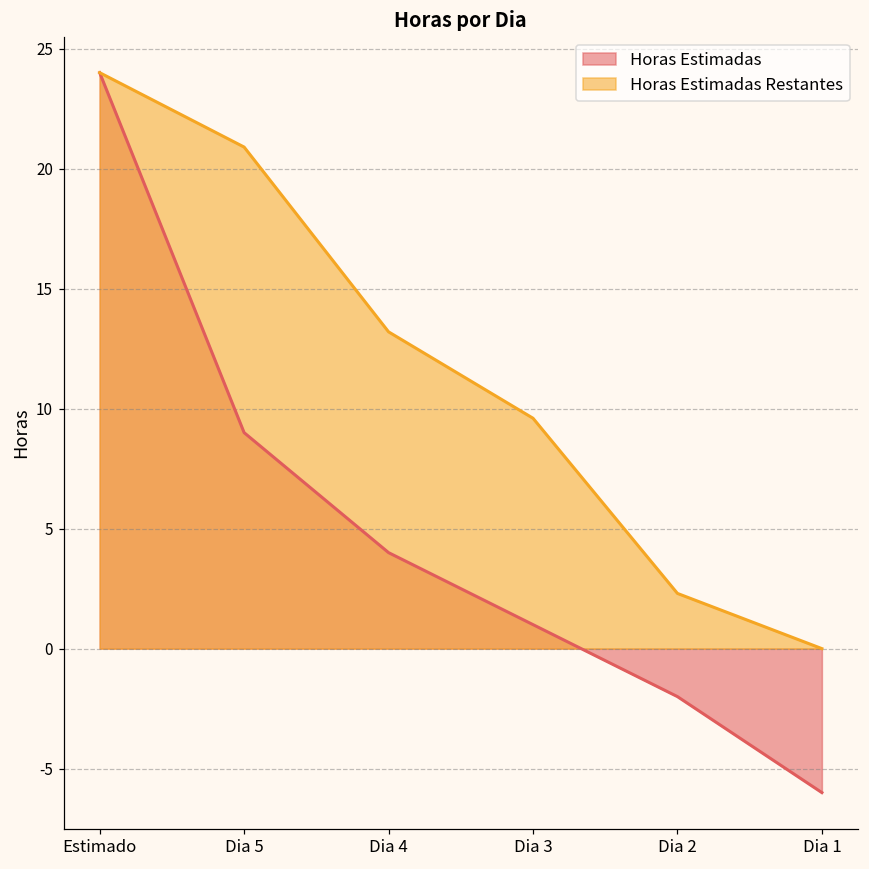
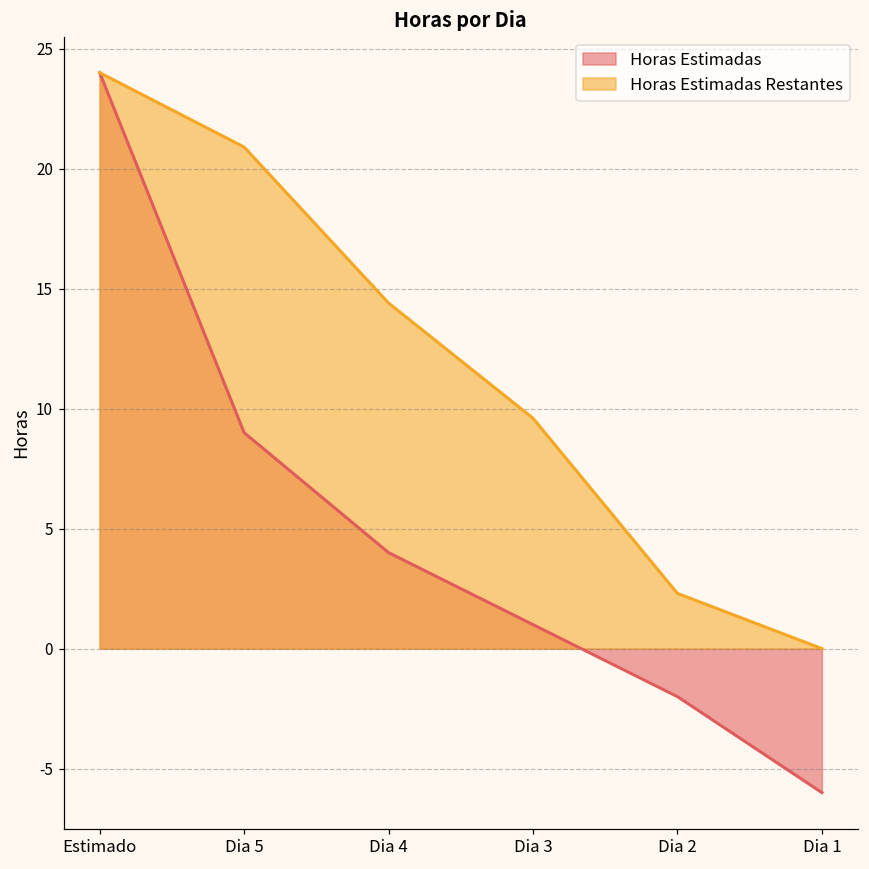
  {
    "Horas Estimadas Restantes": {
      "Dia 5": 20.9,
-     "Dia 4": 13.2,
+     "Dia 4": 14.4,
      "Dia 3": 9.6,
      "Dia 2": 2.3
    }
  }
